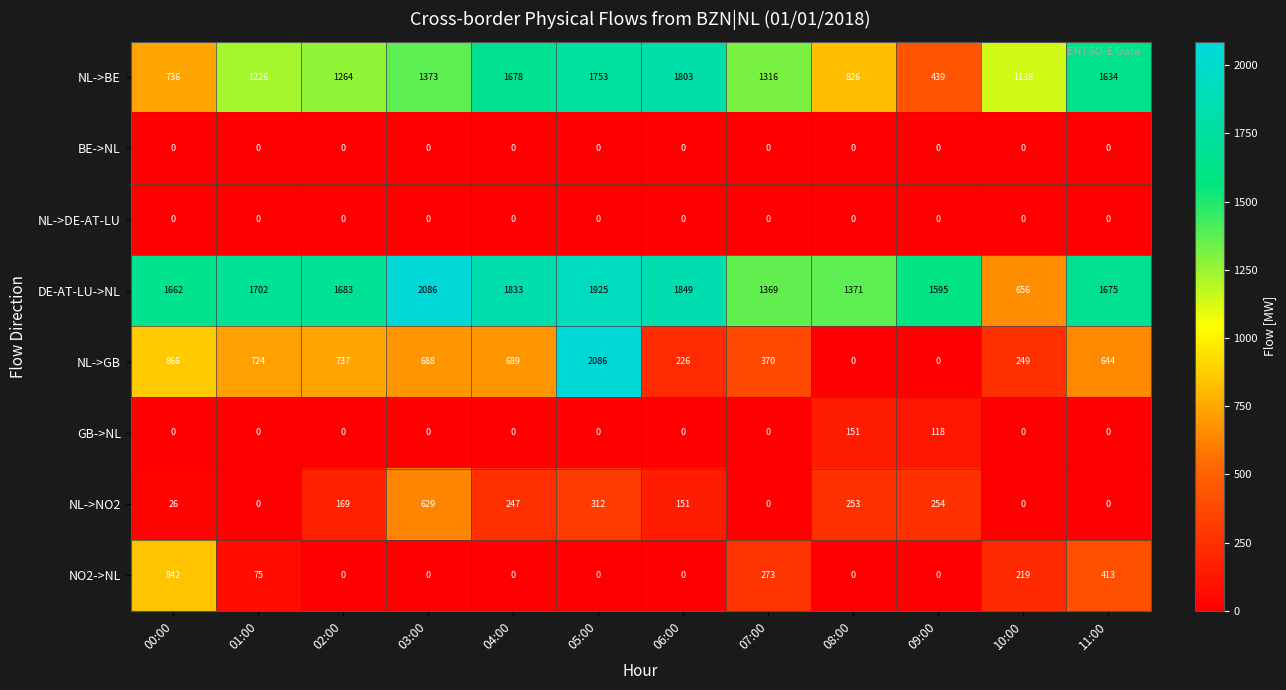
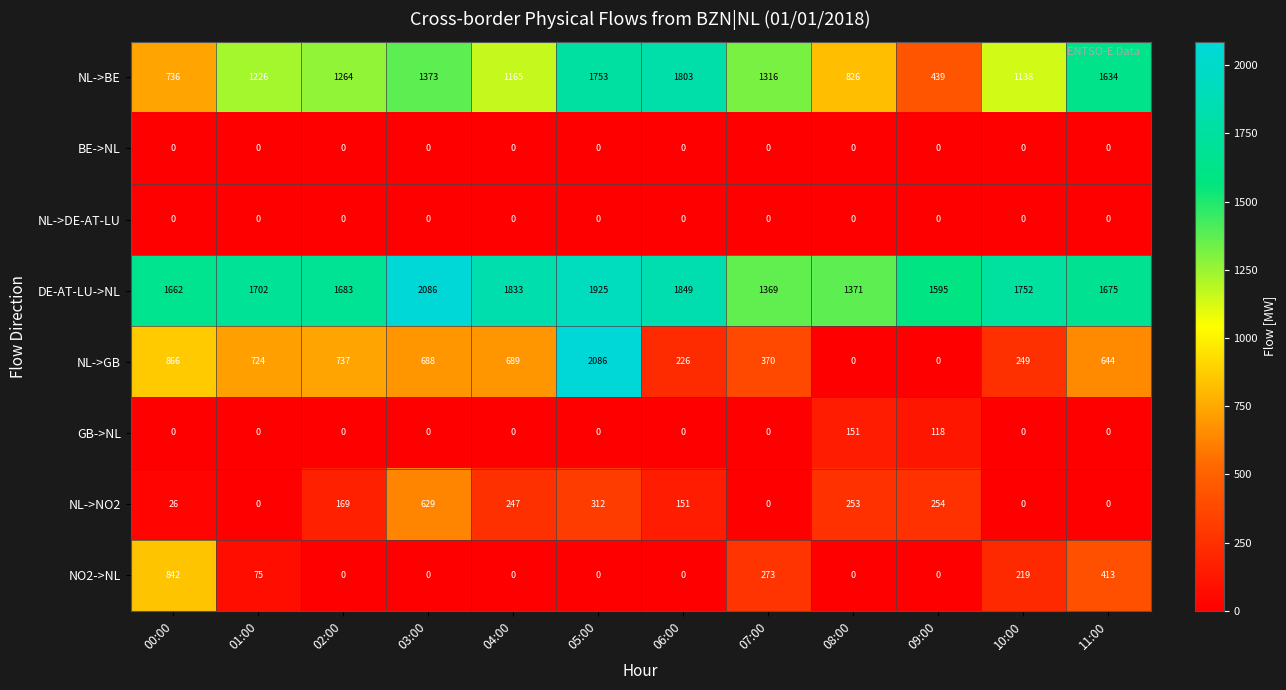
  {
    "NL->BE": {
      "00:00": 736,
      "01:00": 1226,
      "02:00": 1264,
      "03:00": 1373,
-     "04:00": 1678,
+     "04:00": 1165,
      "05:00": 1753,
      "06:00": 1803,
      "07:00": 1316,
      "08:00": 826,
      "09:00": 439,
      "10:00": 1138
    },
    "BE->NL": {
      "00:00": 0,
      "01:00": 0,
      "02:00": 0,
      "03:00": 0,
      "04:00": 0,
      "05:00": 0,
      "06:00": 0,
      "07:00": 0,
      "08:00": 0,
      "09:00": 0,
      "10:00": 0,
      "11:00": 0
    },
    "NL->DE-AT-LU": {
      "00:00": 0,
      "01:00": 0,
      "02:00": 0,
      "03:00": 0,
      "04:00": 0,
      "05:00": 0,
      "06:00": 0,
      "07:00": 0,
      "08:00": 0,
      "09:00": 0,
      "10:00": 0,
      "11:00": 0
    },
    "DE-AT-LU->NL": {
      "00:00": 1662,
      "01:00": 1702,
      "02:00": 1683,
      "03:00": 2086,
      "04:00": 1833,
      "05:00": 1925,
      "06:00": 1849,
      "07:00": 1369,
      "08:00": 1371,
      "09:00": 1595,
-     "10:00": 656,
+     "10:00": 1752,
      "11:00": 1675
    },
    "NL->GB": {
      "00:00": 866,
      "01:00": 724,
      "02:00": 737,
      "03:00": 688,
      "04:00": 689,
      "05:00": 2086,
      "06:00": 226,
      "07:00": 370,
      "08:00": 0,
      "09:00": 0,
      "10:00": 249,
      "11:00": 644
    },
    "GB->NL": {
      "00:00": 0,
      "01:00": 0,
      "02:00": 0,
      "03:00": 0,
      "04:00": 0,
      "05:00": 0,
      "06:00": 0,
      "07:00": 0,
      "08:00": 151,
      "09:00": 118,
      "10:00": 0,
      "11:00": 0
    },
    "NL->NO2": {
      "00:00": 26,
      "01:00": 0,
      "02:00": 169,
      "03:00": 629,
      "04:00": 247,
      "05:00": 312,
      "06:00": 151,
      "07:00": 0,
      "08:00": 253,
      "09:00": 254,
      "10:00": 0,
      "11:00": 0
    },
    "NO2->NL": {
      "00:00": 842,
      "01:00": 75,
      "02:00": 0,
      "03:00": 0,
      "04:00": 0,
      "05:00": 0,
      "06:00": 0,
      "07:00": 273,
      "08:00": 0,
      "09:00": 0,
      "10:00": 219,
      "11:00": 413
    }
  }
